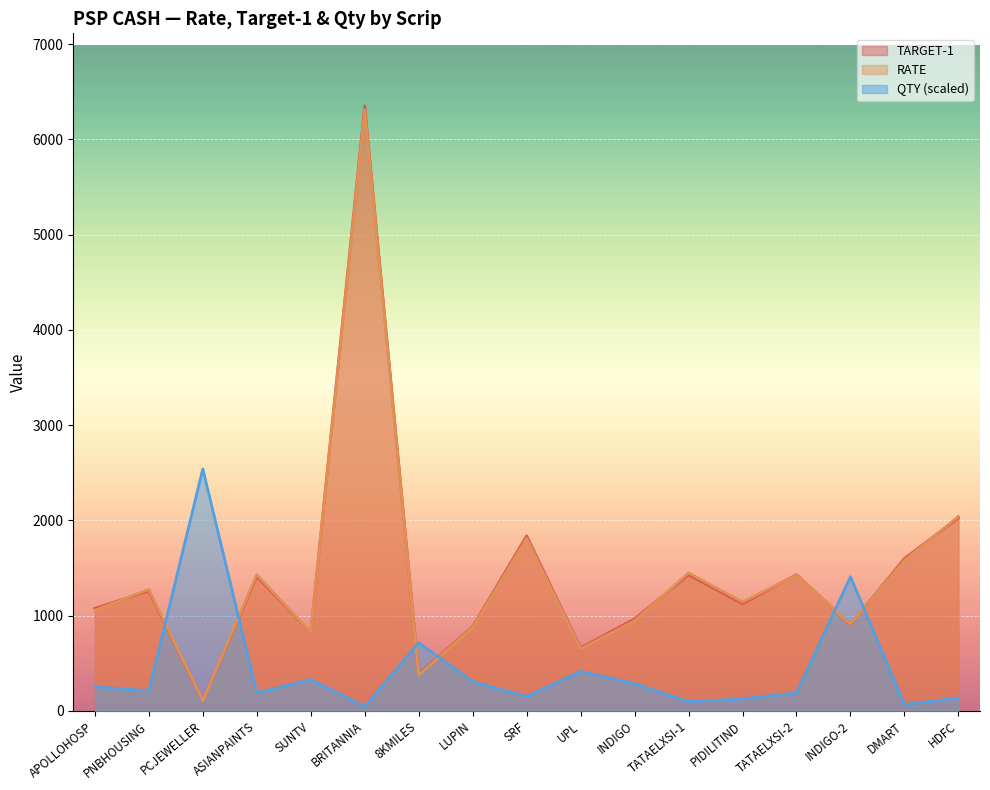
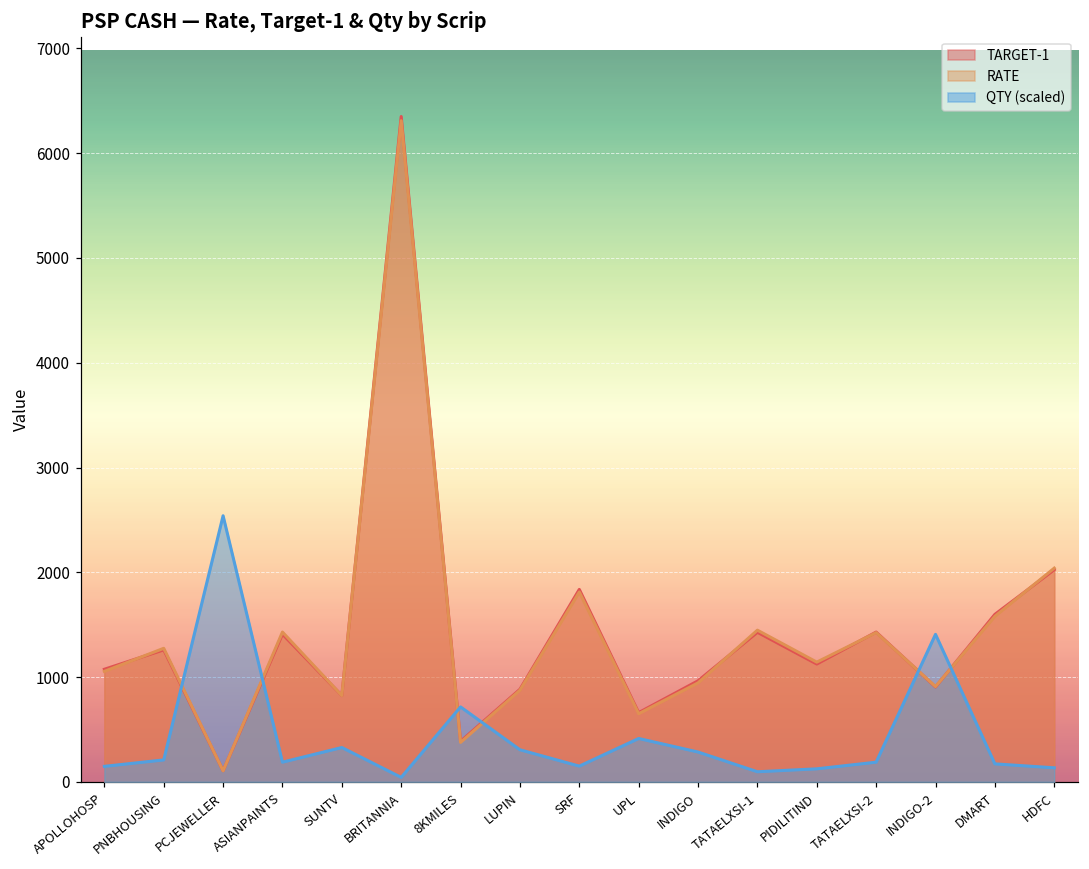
  {
    "QTY (scaled)": {
-     "APOLLOHOSP": 300,
+     "APOLLOHOSP": 100,
      "PNBHOUSING": 200,
      "PCJEWELLER": 2500,
      "ASIANPAINTS": 200,
      "SUNTV": 300,
      "BRITANNIA": 0,
      "8KMILES": 700,
      "LUPIN": 300,
      "SRF": 200,
      "UPL": 400,
      "INDIGO": 300,
      "TATAELXSI-1": 100,
      "PIDILITIND": 100,
      "TATAELXSI-2": 200,
      "INDIGO-2": 1400,
-     "DMART": 100,
+     "DMART": 200,
      "HDFC": 100
    }
  }
